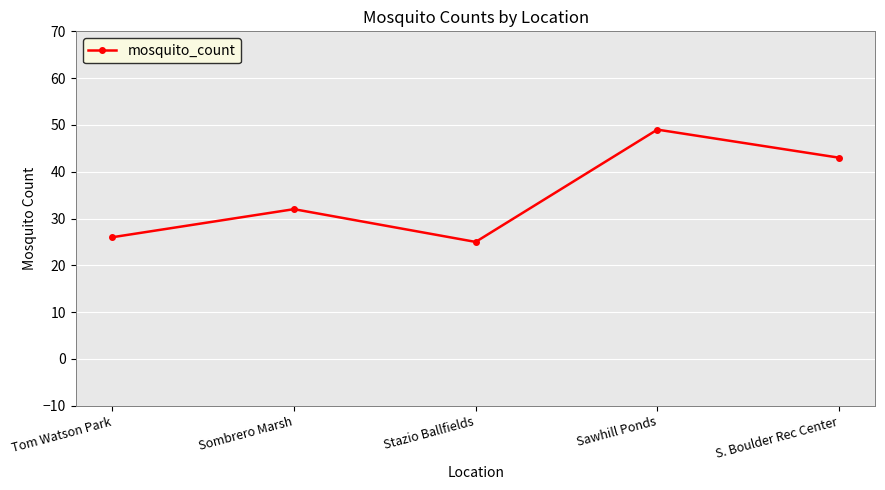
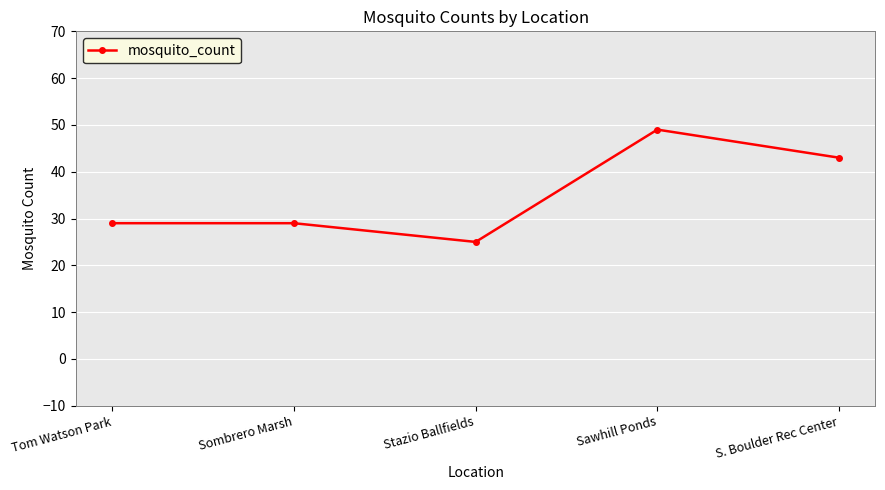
  {
-   "Tom Watson Park": 26,
-   "Sombrero Marsh": 32,
+   "Tom Watson Park": 29,
+   "Sombrero Marsh": 29,
    "Stazio Ballfields": 25,
    "Sawhill Ponds": 49,
    "S. Boulder Rec Center": 43
  }
